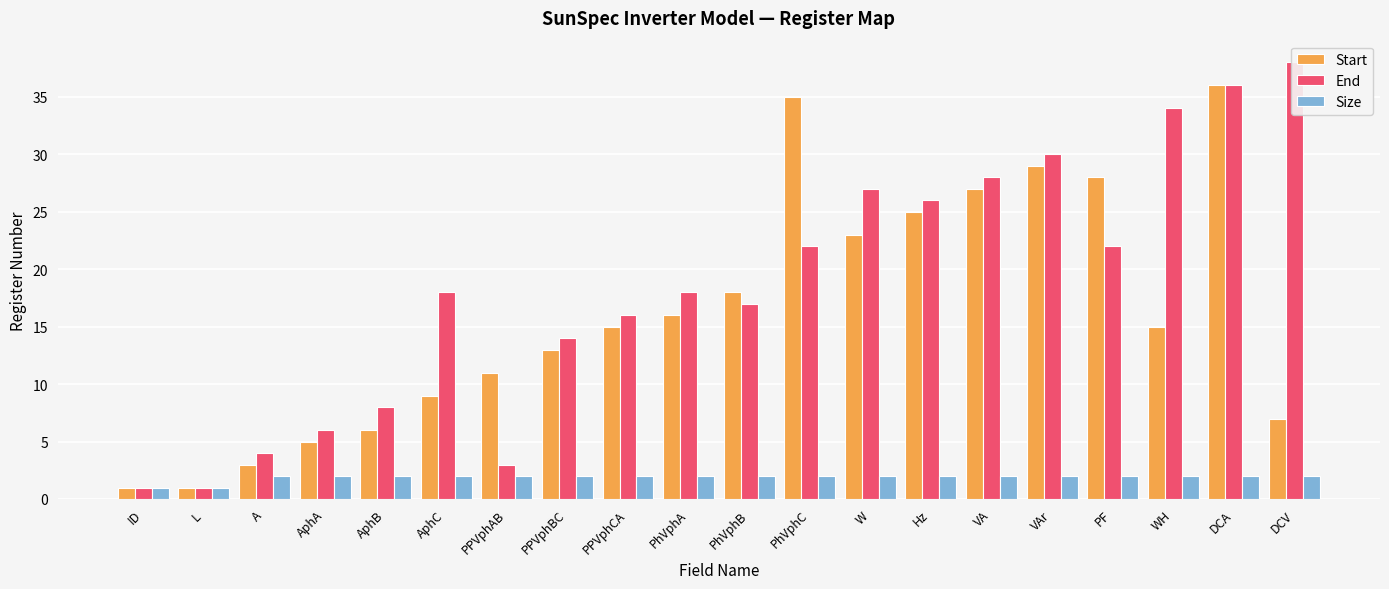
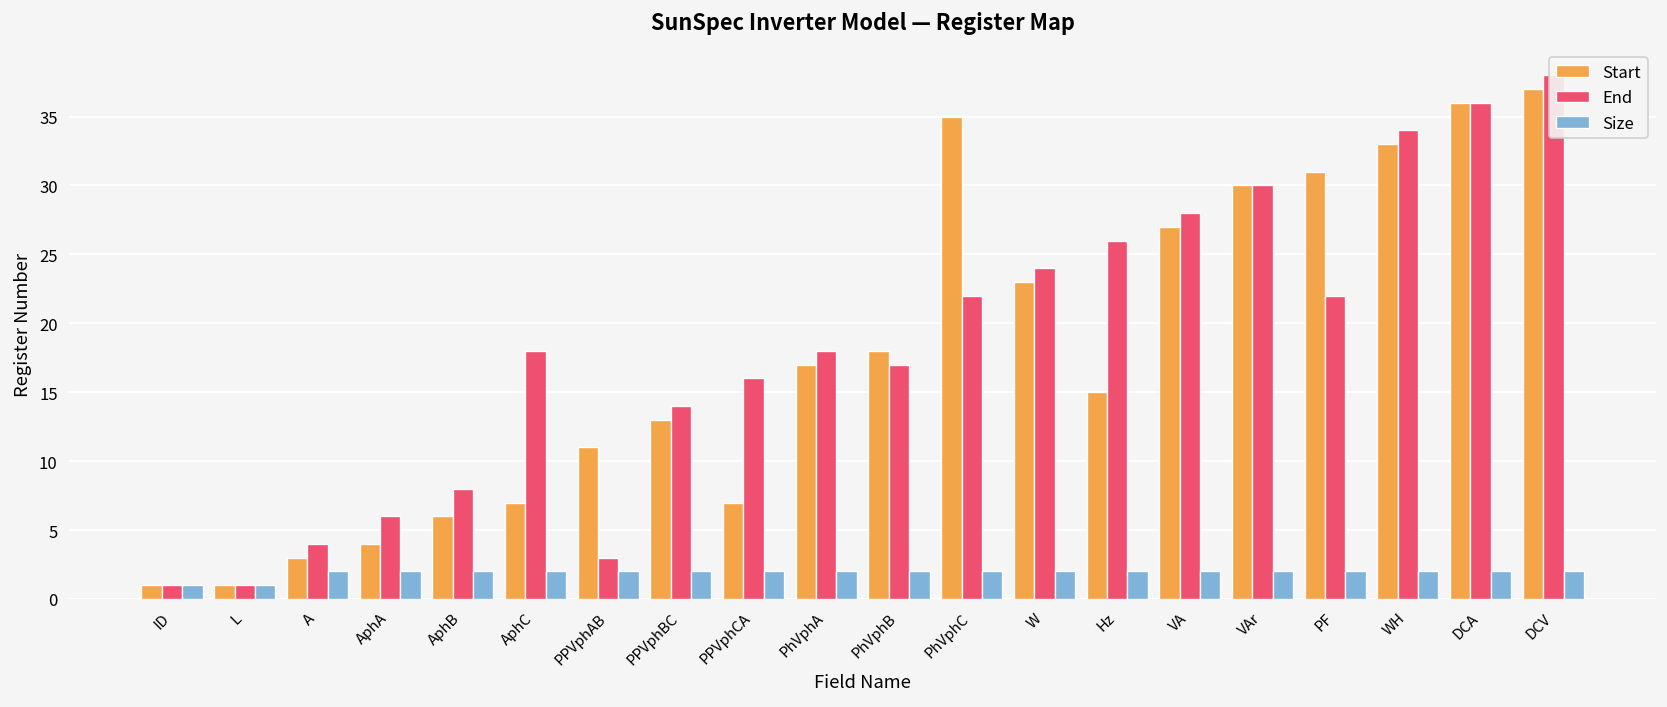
  {
    "Start": {
      "ID": 1,
      "L": 1,
      "A": 3,
-     "AphA": 5,
+     "AphA": 4,
      "AphB": 6,
-     "AphC": 9,
+     "AphC": 7,
      "PPVphAB": 11,
      "PPVphBC": 13,
-     "PPVphCA": 15,
-     "PhVphA": 16,
+     "PPVphCA": 7,
+     "PhVphA": 17,
      "PhVphB": 18,
      "PhVphC": 35,
      "W": 23,
-     "Hz": 25,
+     "Hz": 15,
      "VA": 27,
-     "VAr": 29,
-     "PF": 28,
-     "WH": 15,
+     "VAr": 30,
+     "PF": 31,
+     "WH": 33,
      "DCA": 36,
-     "DCV": 7
+     "DCV": 37
    },
    "End": {
      "ID": 1,
      "L": 1,
      "A": 4,
      "AphA": 6,
      "AphB": 8,
      "AphC": 18,
      "PPVphAB": 3,
      "PPVphBC": 14,
      "PPVphCA": 16,
      "PhVphA": 18,
      "PhVphB": 17,
      "PhVphC": 22,
-     "W": 27,
+     "W": 24,
      "Hz": 26,
      "VA": 28,
      "VAr": 30,
      "PF": 22,
      "WH": 34,
      "DCA": 36
    },
    "Size": {
      "ID": 1,
      "L": 1,
      "A": 2,
      "AphA": 2,
      "AphB": 2,
      "AphC": 2,
      "PPVphAB": 2,
      "PPVphBC": 2,
      "PPVphCA": 2,
      "PhVphA": 2,
      "PhVphB": 2,
      "PhVphC": 2,
      "W": 2,
      "Hz": 2,
      "VA": 2,
      "VAr": 2,
      "PF": 2,
      "WH": 2,
      "DCA": 2,
      "DCV": 2
    }
  }
